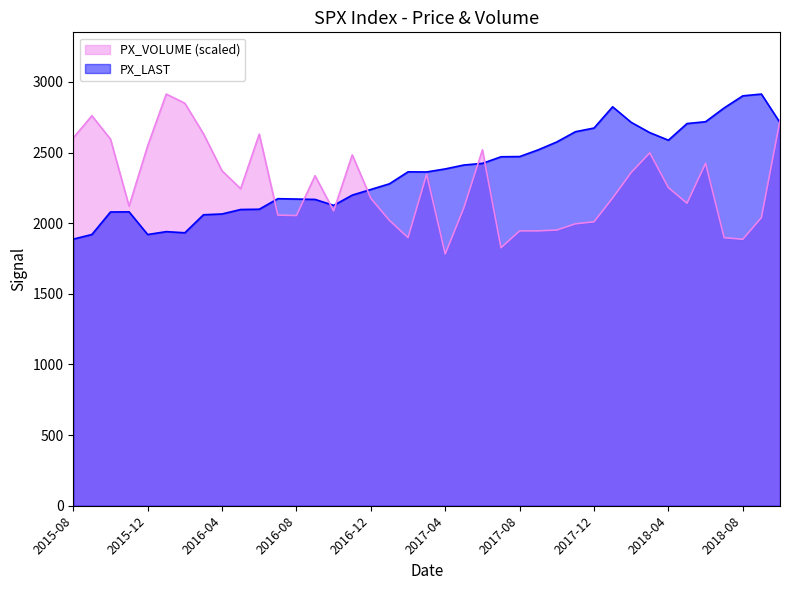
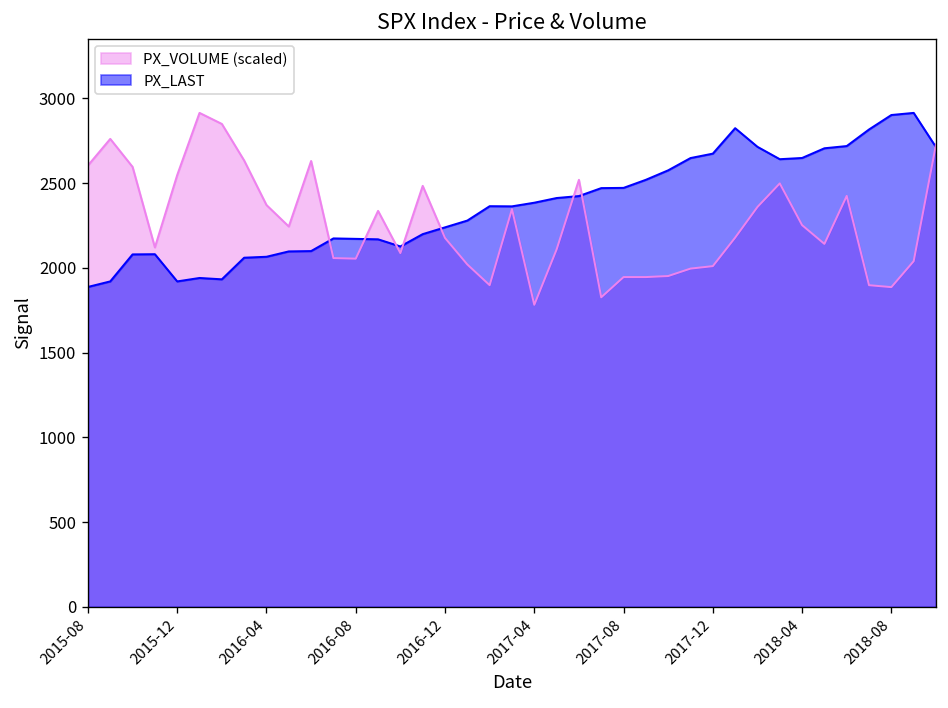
  {
    "PX_VOLUME (scaled)": {
      "2015-08": 2600,
      "2015-12": 2550,
      "2016-04": 2370,
      "2016-08": 2050,
      "2016-12": 2180,
      "2017-04": 1780,
      "2017-08": 1950,
      "2017-12": 2010,
      "2018-04": 2250,
      "2018-08": 1890
    },
    "PX_LAST": {
      "2015-08": 1890,
      "2015-12": 1920,
      "2016-04": 2070,
      "2016-08": 2170,
      "2016-12": 2240,
      "2017-04": 2380,
      "2017-08": 2470,
      "2017-12": 2670,
-     "2018-04": 2590,
+     "2018-04": 2650,
      "2018-08": 2900
    }
  }
